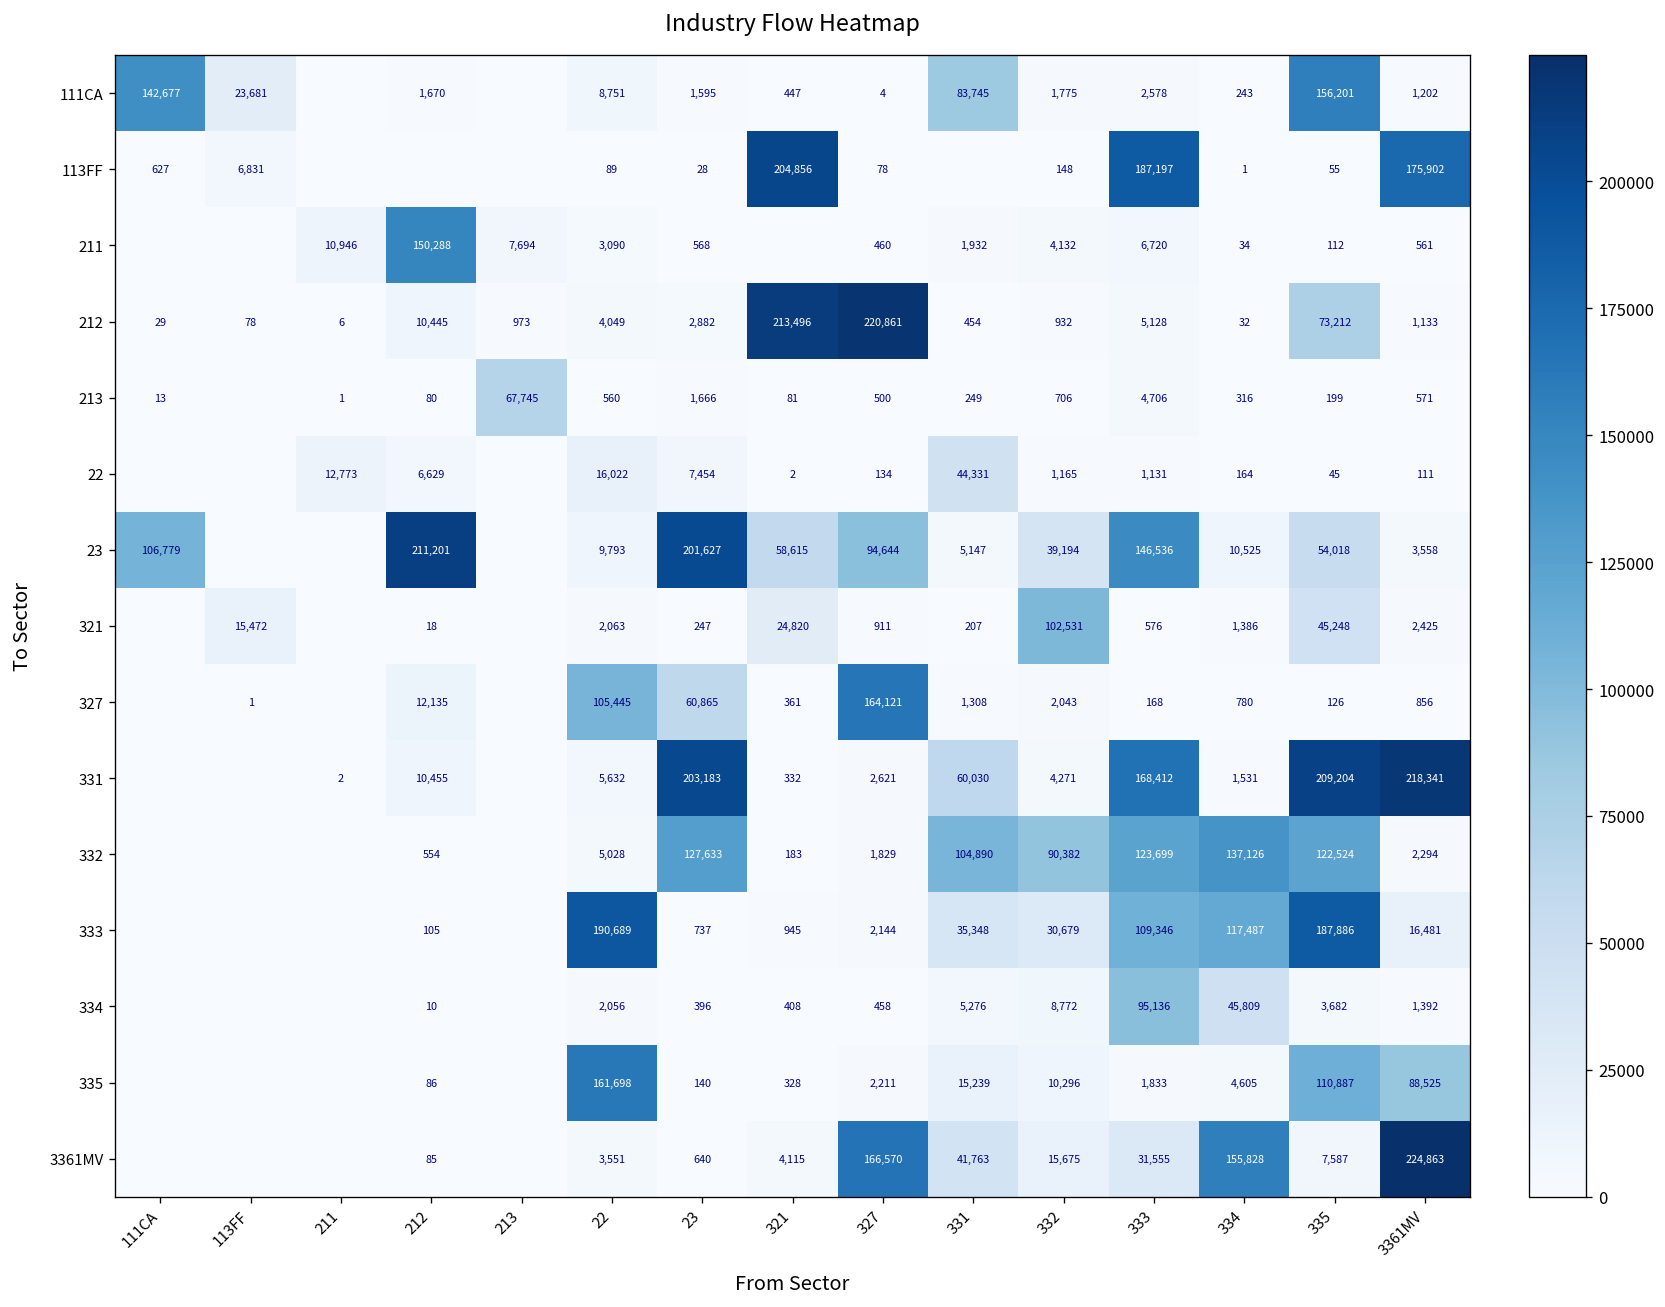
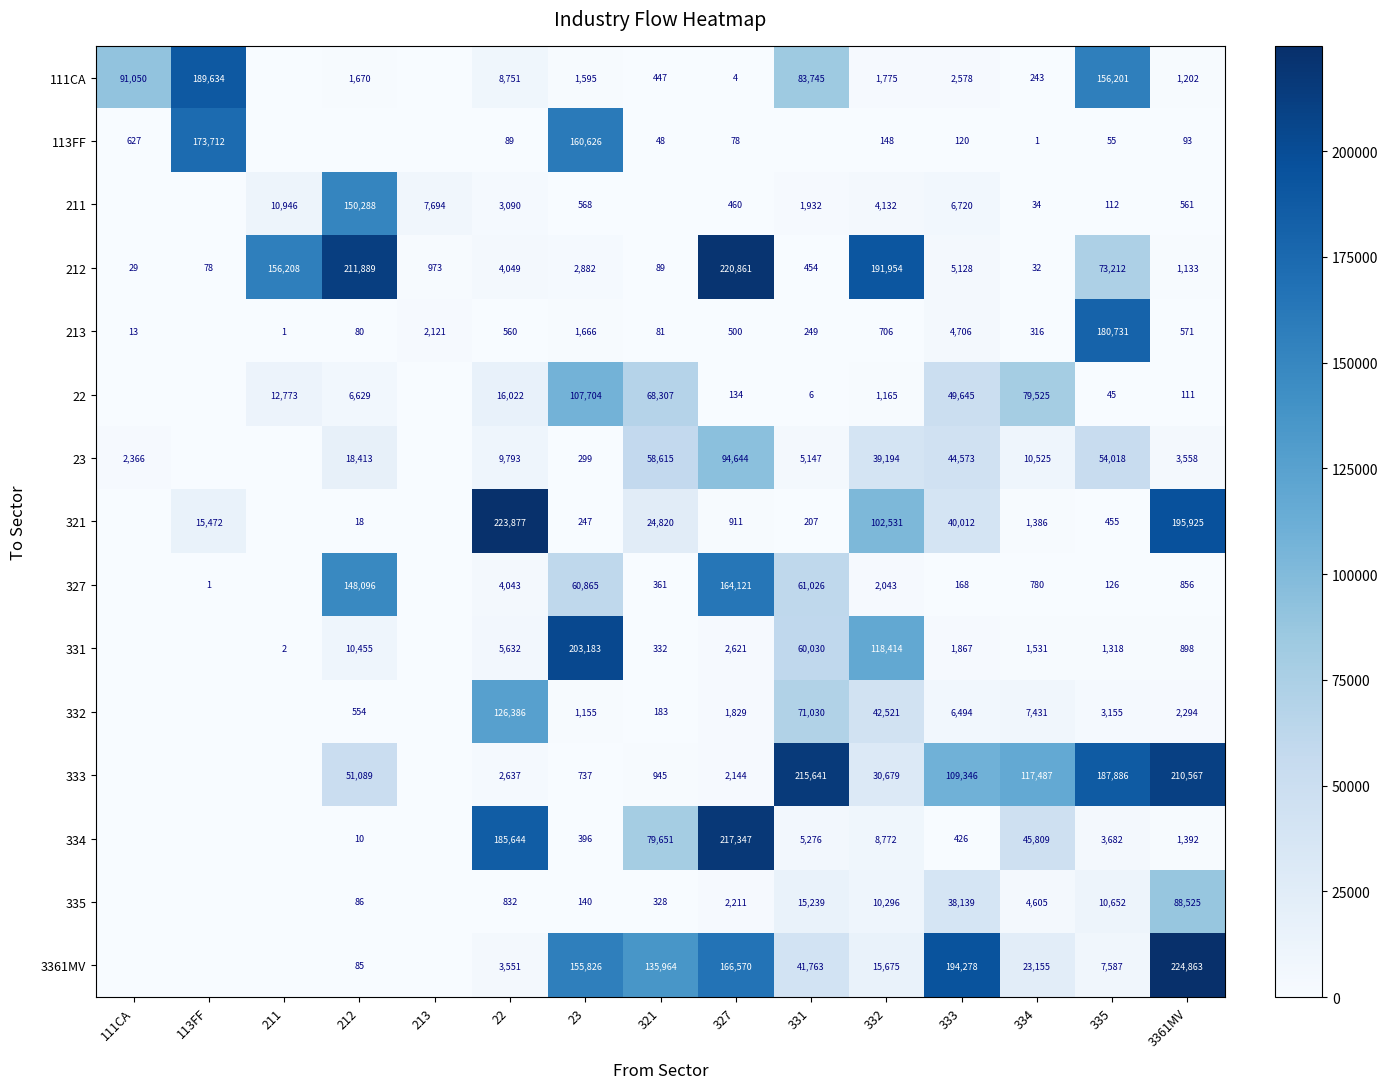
  {
    "111CA": {
-     "111CA": "142,677",
-     "113FF": "23,681",
+     "111CA": "91,050",
+     "113FF": "189,634",
      "212": "1,670",
      "22": "8,751",
      "23": "1,595",
      "321": "447",
      "327": "4",
      "331": "83,745",
      "332": "1,775",
      "333": "2,578",
      "334": "243",
      "335": "156,201",
      "3361MV": "1,202"
    },
    "113FF": {
      "111CA": "627",
-     "113FF": "6,831",
+     "113FF": "173,712",
      "22": "89",
-     "23": "28",
-     "321": "204,856",
+     "23": "160,626",
+     "321": "48",
      "327": "78",
      "332": "148",
-     "333": "187,197",
+     "333": "120",
      "334": "1",
      "335": "55",
-     "3361MV": "175,902"
+     "3361MV": "93"
    },
    "211": {
      "211": "10,946",
      "212": "150,288",
      "213": "7,694",
      "22": "3,090",
      "23": "568",
      "327": "460",
      "331": "1,932",
      "332": "4,132",
      "333": "6,720",
      "334": "34",
      "335": "112",
      "3361MV": "561"
    },
    "212": {
      "111CA": "29",
      "113FF": "78",
-     "211": "6",
-     "212": "10,445",
+     "211": "156,208",
+     "212": "211,889",
      "213": "973",
      "22": "4,049",
      "23": "2,882",
-     "321": "213,496",
+     "321": "89",
      "327": "220,861",
      "331": "454",
-     "332": "932",
+     "332": "191,954",
      "333": "5,128",
      "334": "32",
      "335": "73,212",
      "3361MV": "1,133"
    },
    "213": {
      "111CA": "13",
      "211": "1",
      "212": "80",
-     "213": "67,745",
+     "213": "2,121",
      "22": "560",
      "23": "1,666",
      "321": "81",
      "327": "500",
      "331": "249",
      "332": "706",
      "333": "4,706",
      "334": "316",
-     "335": "199",
+     "335": "180,731",
      "3361MV": "571"
    },
    "22": {
      "211": "12,773",
      "212": "6,629",
      "22": "16,022",
-     "23": "7,454",
-     "321": "2",
+     "23": "107,704",
+     "321": "68,307",
      "327": "134",
-     "331": "44,331",
+     "331": "6",
      "332": "1,165",
-     "333": "1,131",
-     "334": "164",
+     "333": "49,645",
+     "334": "79,525",
      "335": "45",
      "3361MV": "111"
    },
    "23": {
-     "111CA": "106,779",
-     "212": "211,201",
+     "111CA": "2,366",
+     "212": "18,413",
      "22": "9,793",
-     "23": "201,627",
+     "23": "299",
      "321": "58,615",
      "327": "94,644",
      "331": "5,147",
      "332": "39,194",
-     "333": "146,536",
+     "333": "44,573",
      "334": "10,525",
      "335": "54,018",
      "3361MV": "3,558"
    },
    "321": {
      "113FF": "15,472",
      "212": "18",
-     "22": "2,063",
+     "22": "223,877",
      "23": "247",
      "321": "24,820",
      "327": "911",
      "331": "207",
      "332": "102,531",
-     "333": "576",
+     "333": "40,012",
      "334": "1,386",
-     "335": "45,248",
-     "3361MV": "2,425"
+     "335": "455",
+     "3361MV": "195,925"
    },
    "327": {
      "113FF": "1",
-     "212": "12,135",
-     "22": "105,445",
+     "212": "148,096",
+     "22": "4,043",
      "23": "60,865",
      "321": "361",
      "327": "164,121",
-     "331": "1,308",
+     "331": "61,026",
      "332": "2,043",
      "333": "168",
      "334": "780",
      "335": "126",
      "3361MV": "856"
    },
    "331": {
      "211": "2",
      "212": "10,455",
      "22": "5,632",
      "23": "203,183",
      "321": "332",
      "327": "2,621",
      "331": "60,030",
-     "332": "4,271",
-     "333": "168,412",
+     "332": "118,414",
+     "333": "1,867",
      "334": "1,531",
-     "335": "209,204",
-     "3361MV": "218,341"
+     "335": "1,318",
+     "3361MV": "898"
    },
    "332": {
      "212": "554",
-     "22": "5,028",
-     "23": "127,633",
+     "22": "126,386",
+     "23": "1,155",
      "321": "183",
      "327": "1,829",
-     "331": "104,890",
-     "332": "90,382",
-     "333": "123,699",
-     "334": "137,126",
-     "335": "122,524",
+     "331": "71,030",
+     "332": "42,521",
+     "333": "6,494",
+     "334": "7,431",
+     "335": "3,155",
      "3361MV": "2,294"
    },
    "333": {
-     "212": "105",
-     "22": "190,689",
+     "212": "51,089",
+     "22": "2,637",
      "23": "737",
      "321": "945",
      "327": "2,144",
-     "331": "35,348",
+     "331": "215,641",
      "332": "30,679",
      "333": "109,346",
      "334": "117,487",
      "335": "187,886",
-     "3361MV": "16,481"
+     "3361MV": "210,567"
    },
    "334": {
      "212": "10",
-     "22": "2,056",
+     "22": "185,644",
      "23": "396",
-     "321": "408",
-     "327": "458",
+     "321": "79,651",
+     "327": "217,347",
      "331": "5,276",
      "332": "8,772",
-     "333": "95,136",
+     "333": "426",
      "334": "45,809",
      "335": "3,682",
      "3361MV": "1,392"
    },
    "335": {
      "212": "86",
-     "22": "161,698",
+     "22": "832",
      "23": "140",
      "321": "328",
      "327": "2,211",
      "331": "15,239",
      "332": "10,296",
-     "333": "1,833",
+     "333": "38,139",
      "334": "4,605",
-     "335": "110,887",
+     "335": "10,652",
      "3361MV": "88,525"
    },
    "3361MV": {
      "212": "85",
      "22": "3,551",
-     "23": "640",
-     "321": "4,115",
+     "23": "155,826",
+     "321": "135,964",
      "327": "166,570",
      "331": "41,763",
      "332": "15,675",
-     "333": "31,555",
-     "334": "155,828",
+     "333": "194,278",
+     "334": "23,155",
      "335": "7,587",
      "3361MV": "224,863"
    }
  }
